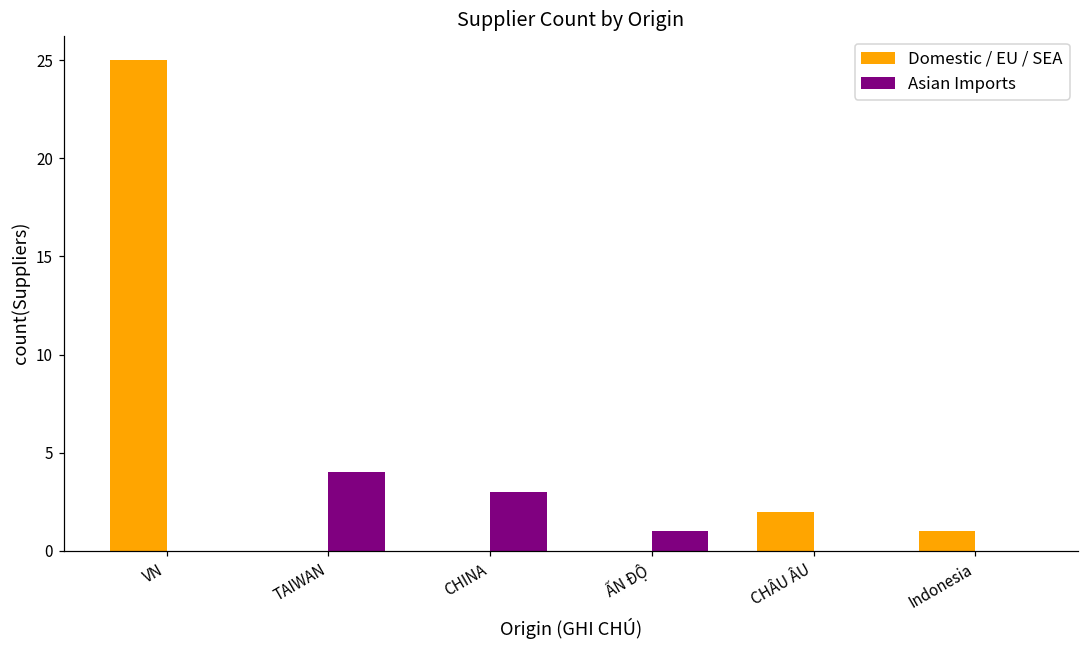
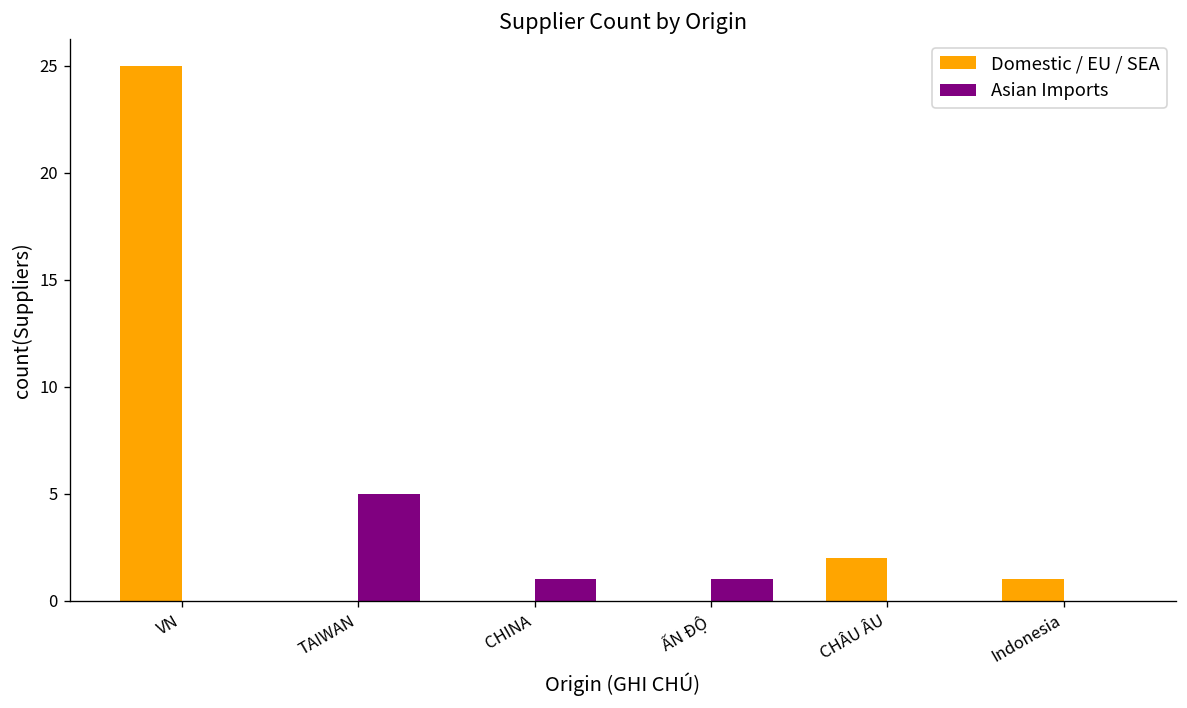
  {
    "Domestic / EU / SEA": {
      "VN": 25,
      "TAIWAN": 0,
      "CHINA": 0,
      "ẤN ĐỘ": 0,
      "CHÂU ÂU": 2,
      "Indonesia": 1
    },
    "Asian Imports": {
      "VN": 0,
-     "TAIWAN": 4,
-     "CHINA": 3,
+     "TAIWAN": 5,
+     "CHINA": 1,
      "ẤN ĐỘ": 1,
      "CHÂU ÂU": 0,
      "Indonesia": 0
    }
  }
